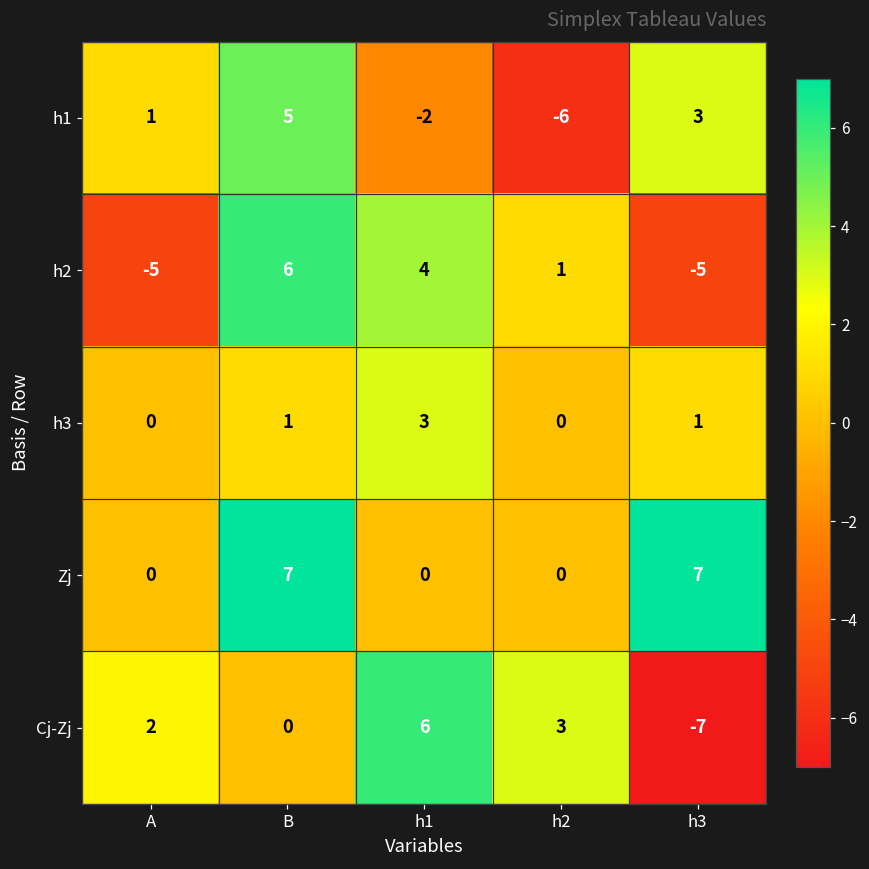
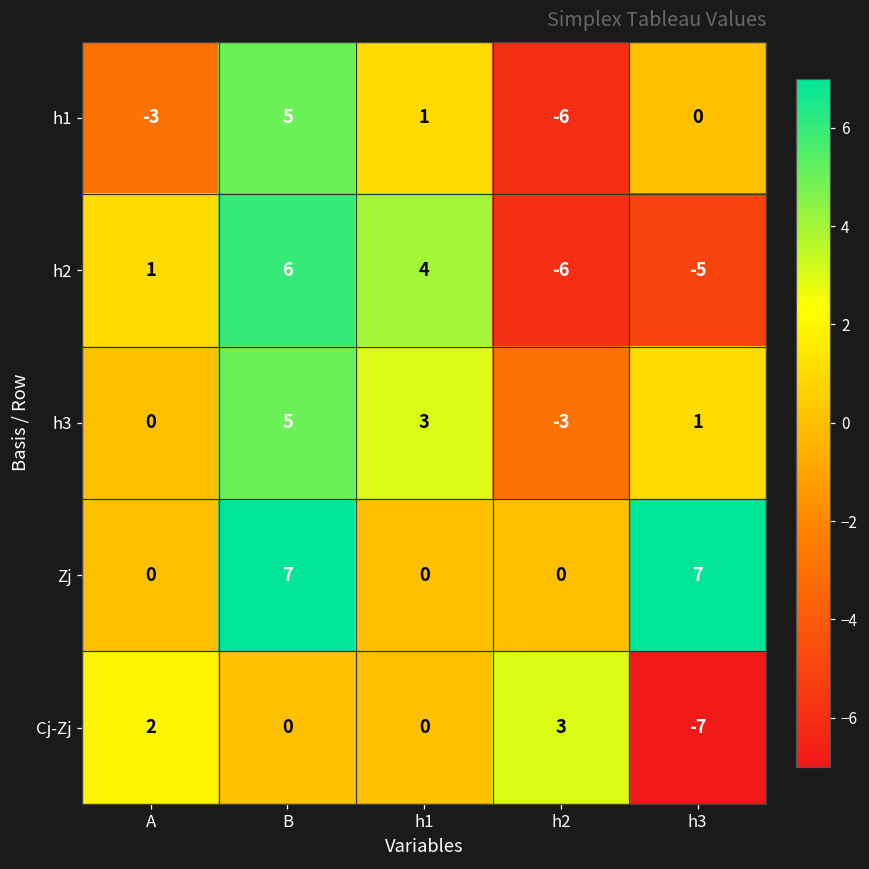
  {
    "h1": {
-     "A": 1,
+     "A": -3,
      "B": 5,
-     "h1": -2,
+     "h1": 1,
      "h2": -6,
-     "h3": 3
+     "h3": 0
    },
    "h2": {
-     "A": -5,
+     "A": 1,
      "B": 6,
      "h1": 4,
-     "h2": 1,
+     "h2": -6,
      "h3": -5
    },
    "h3": {
      "A": 0,
-     "B": 1,
+     "B": 5,
      "h1": 3,
-     "h2": 0,
+     "h2": -3,
      "h3": 1
    },
    "Zj": {
      "A": 0,
      "B": 7,
      "h1": 0,
      "h2": 0,
      "h3": 7
    },
    "Cj-Zj": {
      "A": 2,
      "B": 0,
-     "h1": 6,
+     "h1": 0,
      "h2": 3,
      "h3": -7
    }
  }
